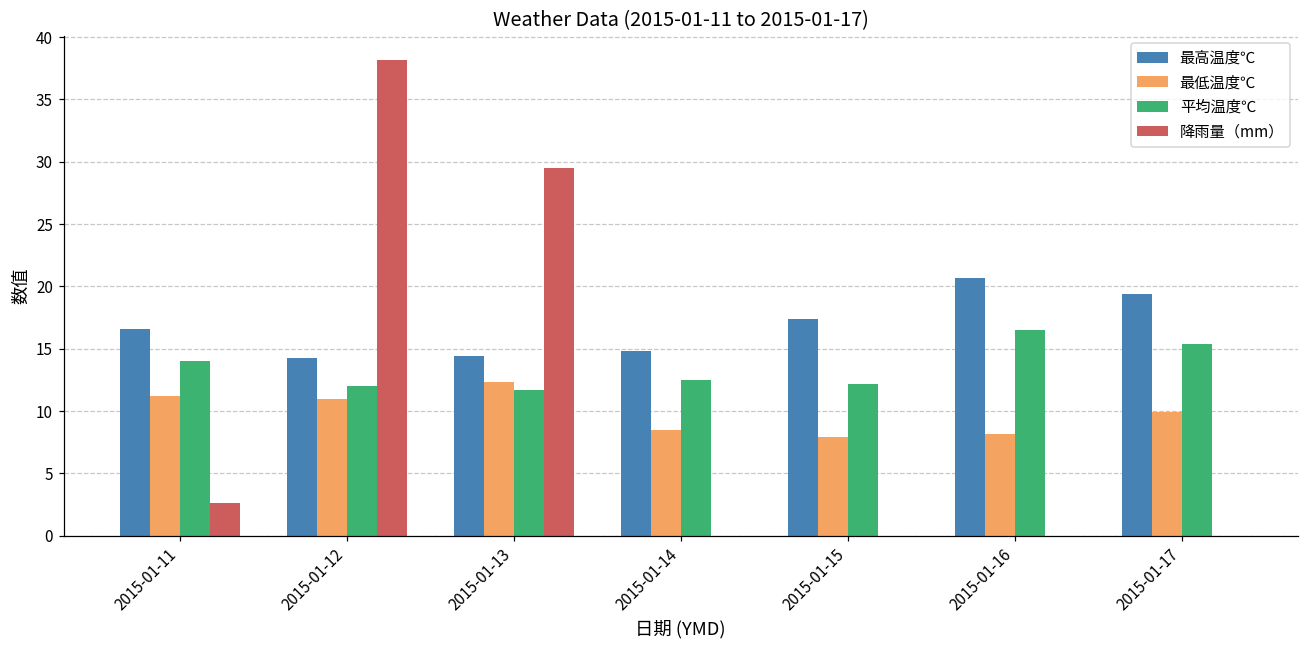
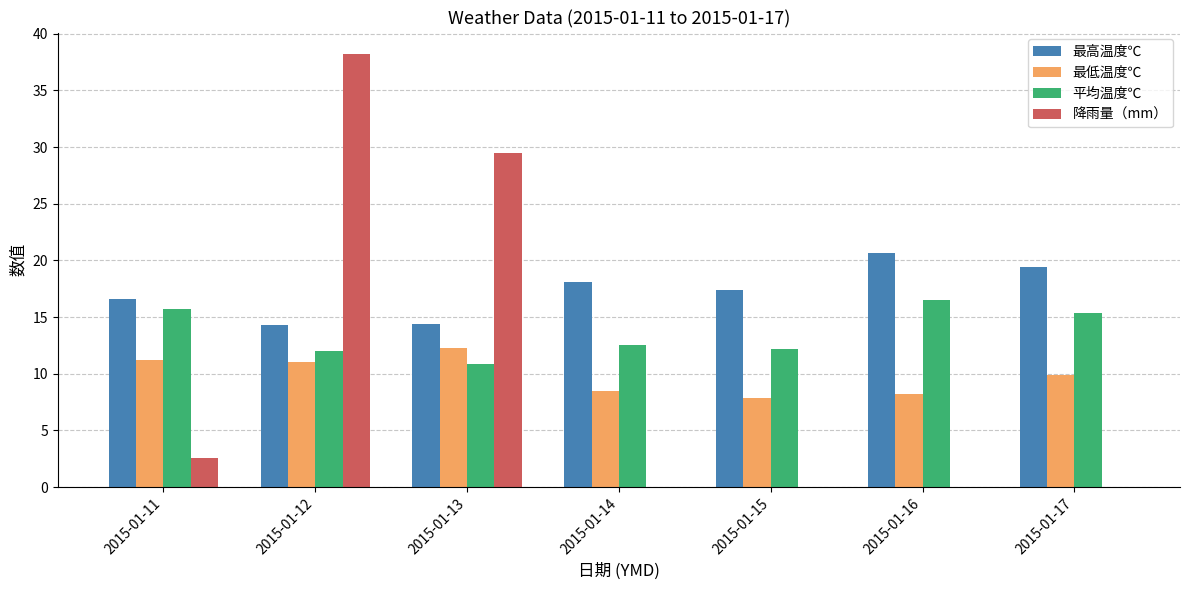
  {
    "最高温度℃": {
      "2015-01-11": 16.6,
      "2015-01-12": 14.3,
      "2015-01-13": 14.4,
-     "2015-01-14": 14.8,
+     "2015-01-14": 18.1,
      "2015-01-15": 17.4,
      "2015-01-16": 20.7,
      "2015-01-17": 19.4
    },
    "最低温度℃": {
      "2015-01-11": 11.2,
      "2015-01-12": 11.0,
      "2015-01-13": 12.3,
      "2015-01-14": 8.5,
      "2015-01-15": 7.9,
      "2015-01-16": 8.2,
      "2015-01-17": 9.9
    },
    "平均温度℃": {
-     "2015-01-11": 14.0,
+     "2015-01-11": 15.7,
      "2015-01-12": 12.0,
-     "2015-01-13": 11.7,
+     "2015-01-13": 10.9,
      "2015-01-14": 12.5,
      "2015-01-15": 12.2,
      "2015-01-16": 16.5,
      "2015-01-17": 15.4
    },
    "降雨量（mm）": {
      "2015-01-11": 2.6,
      "2015-01-12": 38.2,
      "2015-01-13": 29.5,
      "2015-01-14": 0.0,
      "2015-01-15": 0.0,
      "2015-01-16": 0.0,
      "2015-01-17": 0.0
    }
  }
